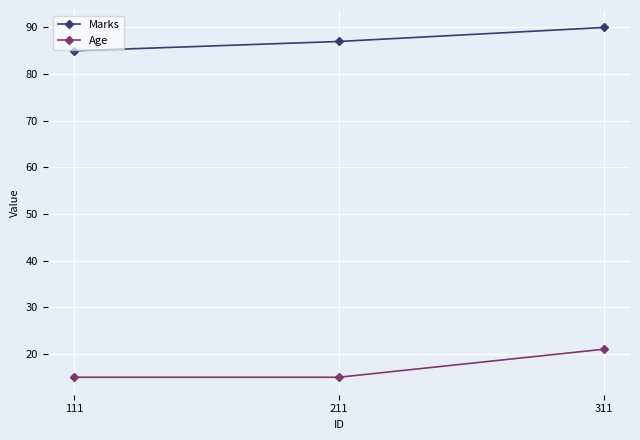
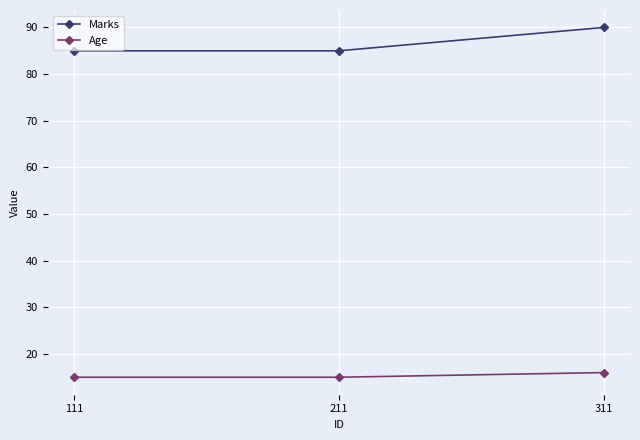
  {
    "Marks": {
      "111": 85,
-     "211": 87,
+     "211": 85,
      "311": 90
    },
    "Age": {
      "111": 15,
      "211": 15,
-     "311": 21
+     "311": 16
    }
  }
